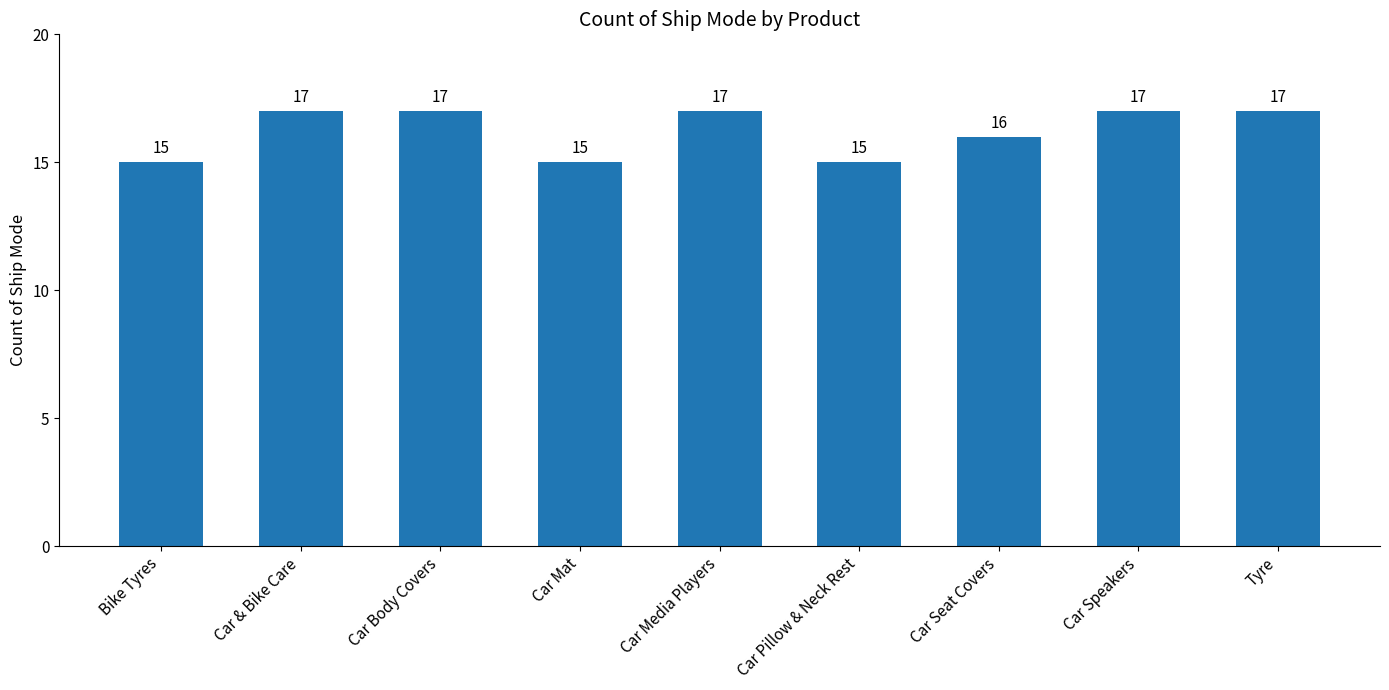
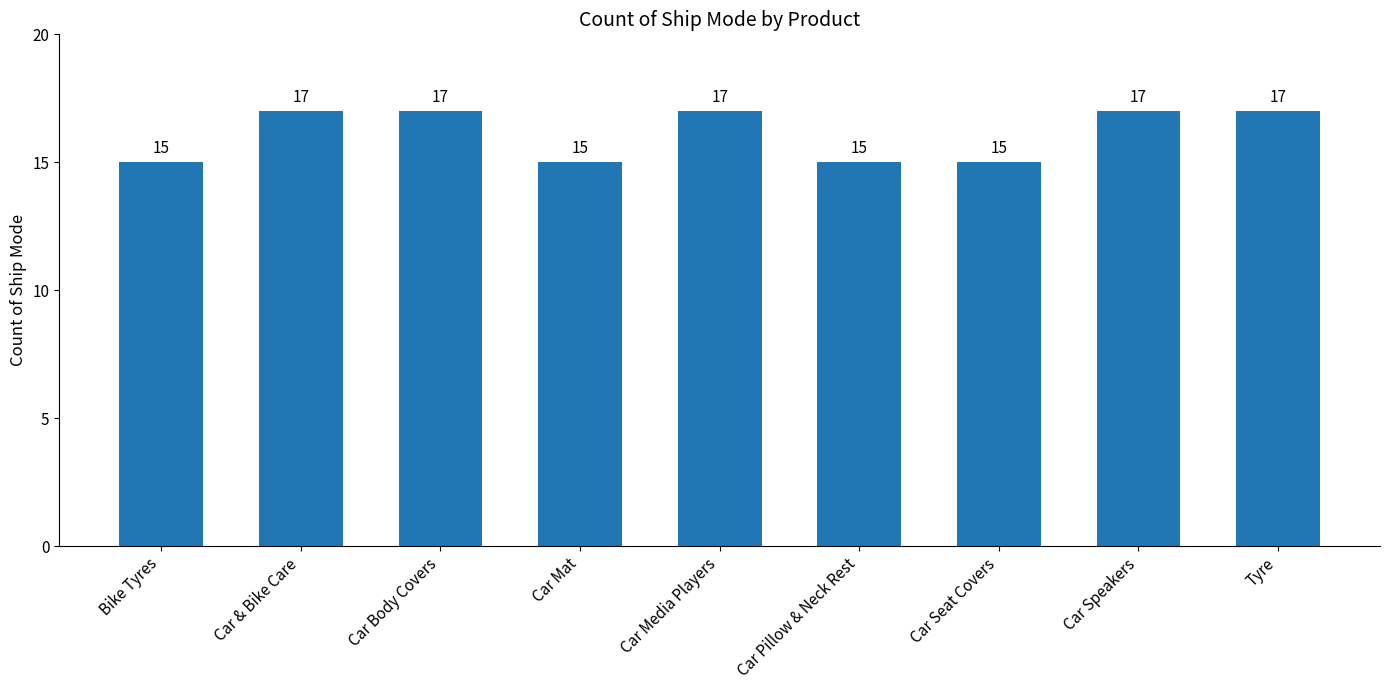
  {
    "Bike Tyres": 15,
    "Car & Bike Care": 17,
    "Car Body Covers": 17,
    "Car Mat": 15,
    "Car Media Players": 17,
    "Car Pillow & Neck Rest": 15,
-   "Car Seat Covers": 16,
+   "Car Seat Covers": 15,
    "Car Speakers": 17,
    "Tyre": 17
  }
